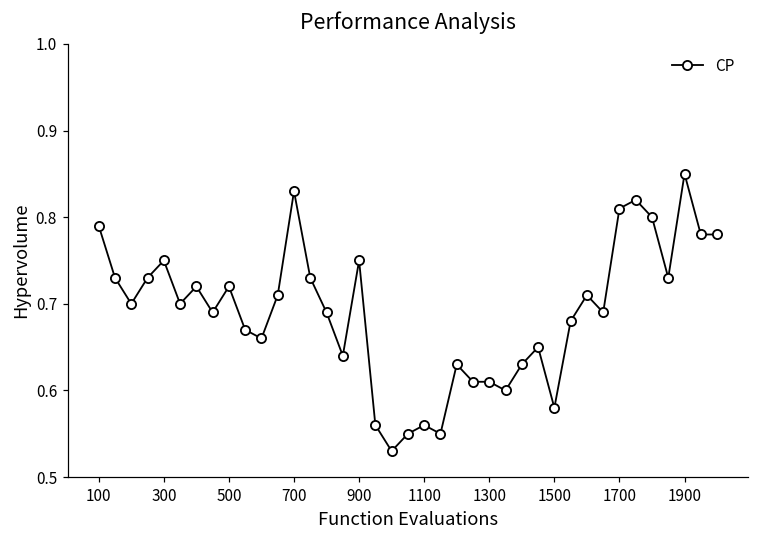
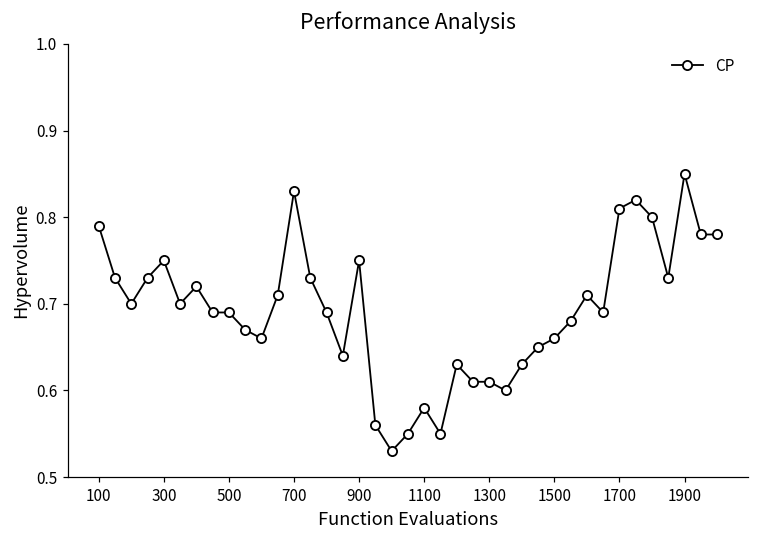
  {
    "100": 0.79,
    "300": 0.75,
-   "500": 0.72,
+   "500": 0.69,
    "700": 0.83,
    "900": 0.75,
-   "1100": 0.56,
+   "1100": 0.58,
    "1300": 0.61,
-   "1500": 0.58,
+   "1500": 0.66,
    "1700": 0.81,
    "1900": 0.85
  }
